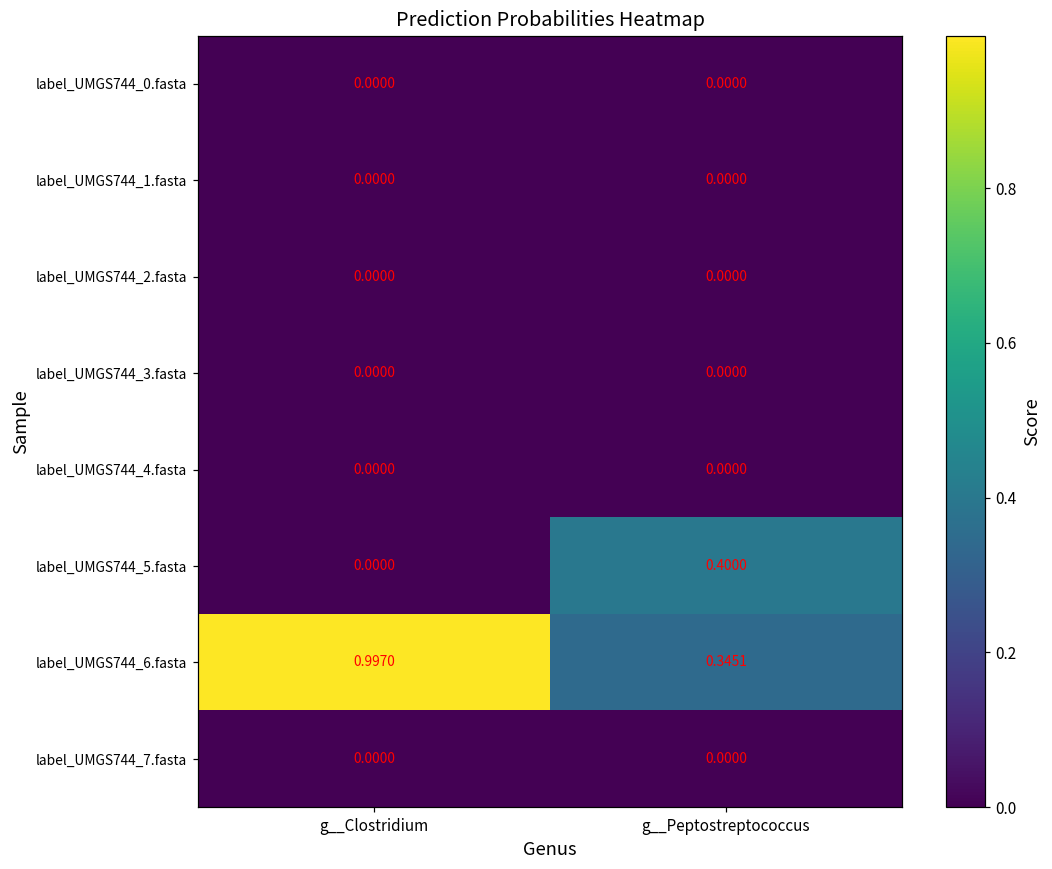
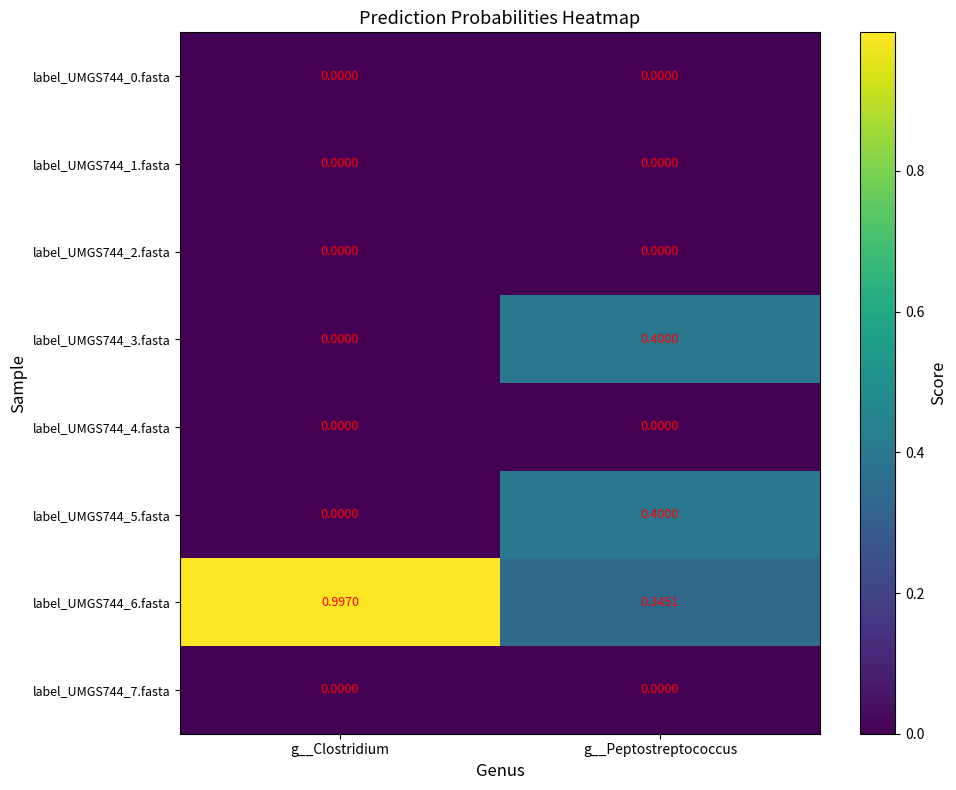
  {
    "label_UMGS744_0.fasta": {
      "g__Clostridium": 0.0000,
      "g__Peptostreptococcus": 0.0000
    },
    "label_UMGS744_1.fasta": {
      "g__Clostridium": 0.0000,
      "g__Peptostreptococcus": 0.0000
    },
    "label_UMGS744_2.fasta": {
      "g__Clostridium": 0.0000,
      "g__Peptostreptococcus": 0.0000
    },
    "label_UMGS744_3.fasta": {
      "g__Clostridium": 0.0000,
-     "g__Peptostreptococcus": 0.0000
+     "g__Peptostreptococcus": 0.4000
    },
    "label_UMGS744_4.fasta": {
      "g__Clostridium": 0.0000,
      "g__Peptostreptococcus": 0.0000
    },
    "label_UMGS744_5.fasta": {
      "g__Clostridium": 0.0000,
      "g__Peptostreptococcus": 0.4000
    },
    "label_UMGS744_6.fasta": {
      "g__Clostridium": 0.9970,
      "g__Peptostreptococcus": 0.3451
    },
    "label_UMGS744_7.fasta": {
      "g__Clostridium": 0.0000,
      "g__Peptostreptococcus": 0.0000
    }
  }
